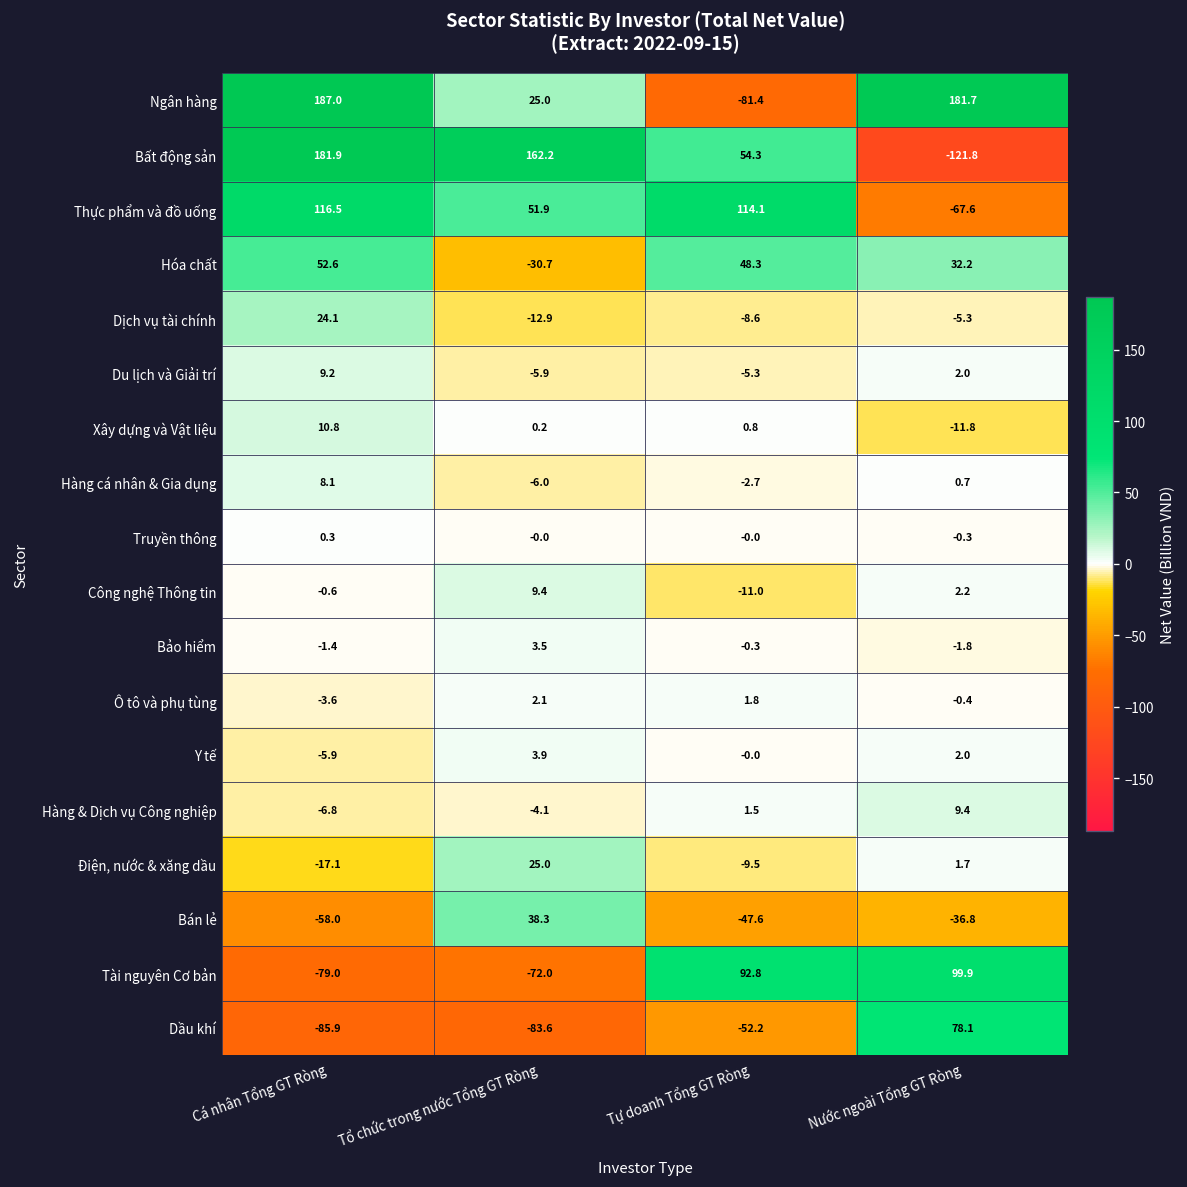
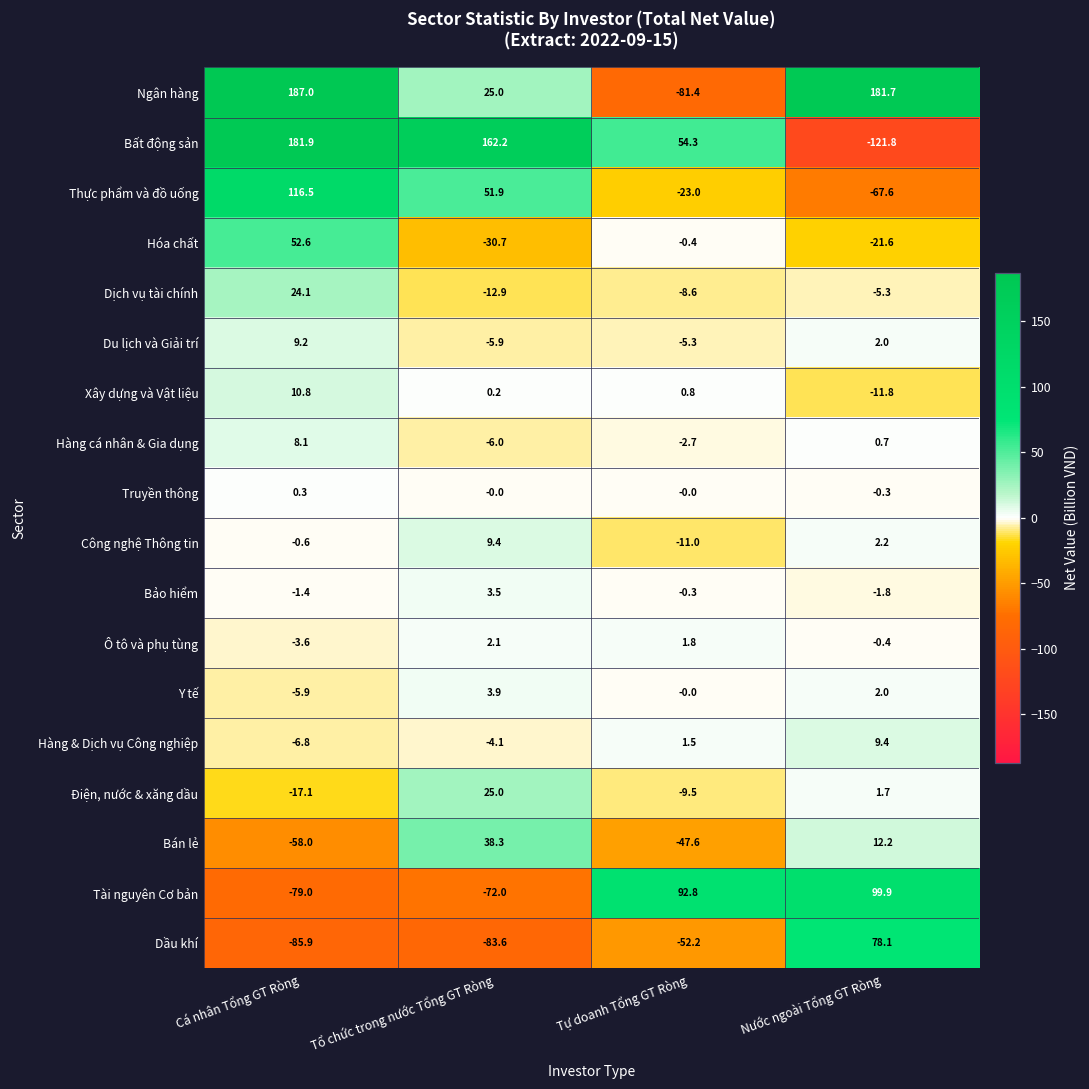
  {
    "Ngân hàng": {
      "Cá nhân Tổng GT Ròng": 187.0,
      "Tổ chức trong nước Tổng GT Ròng": 25.0,
      "Tự doanh Tổng GT Ròng": -81.4,
      "Nước ngoài Tổng GT Ròng": 181.7
    },
    "Bất động sản": {
      "Cá nhân Tổng GT Ròng": 181.9,
      "Tổ chức trong nước Tổng GT Ròng": 162.2,
      "Tự doanh Tổng GT Ròng": 54.3,
      "Nước ngoài Tổng GT Ròng": -121.8
    },
    "Thực phẩm và đồ uống": {
      "Cá nhân Tổng GT Ròng": 116.5,
      "Tổ chức trong nước Tổng GT Ròng": 51.9,
-     "Tự doanh Tổng GT Ròng": 114.1,
+     "Tự doanh Tổng GT Ròng": -23.0,
      "Nước ngoài Tổng GT Ròng": -67.6
    },
    "Hóa chất": {
      "Cá nhân Tổng GT Ròng": 52.6,
      "Tổ chức trong nước Tổng GT Ròng": -30.7,
-     "Tự doanh Tổng GT Ròng": 48.3,
-     "Nước ngoài Tổng GT Ròng": 32.2
+     "Tự doanh Tổng GT Ròng": -0.4,
+     "Nước ngoài Tổng GT Ròng": -21.6
    },
    "Dịch vụ tài chính": {
      "Cá nhân Tổng GT Ròng": 24.1,
      "Tổ chức trong nước Tổng GT Ròng": -12.9,
      "Tự doanh Tổng GT Ròng": -8.6,
      "Nước ngoài Tổng GT Ròng": -5.3
    },
    "Du lịch và Giải trí": {
      "Cá nhân Tổng GT Ròng": 9.2,
      "Tổ chức trong nước Tổng GT Ròng": -5.9,
      "Tự doanh Tổng GT Ròng": -5.3,
      "Nước ngoài Tổng GT Ròng": 2.0
    },
    "Xây dựng và Vật liệu": {
      "Cá nhân Tổng GT Ròng": 10.8,
      "Tổ chức trong nước Tổng GT Ròng": 0.2,
      "Tự doanh Tổng GT Ròng": 0.8,
      "Nước ngoài Tổng GT Ròng": -11.8
    },
    "Hàng cá nhân & Gia dụng": {
      "Cá nhân Tổng GT Ròng": 8.1,
      "Tổ chức trong nước Tổng GT Ròng": -6.0,
      "Tự doanh Tổng GT Ròng": -2.7,
      "Nước ngoài Tổng GT Ròng": 0.7
    },
    "Truyền thông": {
      "Cá nhân Tổng GT Ròng": 0.3,
      "Tổ chức trong nước Tổng GT Ròng": -0.0,
      "Tự doanh Tổng GT Ròng": -0.0,
      "Nước ngoài Tổng GT Ròng": -0.3
    },
    "Công nghệ Thông tin": {
      "Cá nhân Tổng GT Ròng": -0.6,
      "Tổ chức trong nước Tổng GT Ròng": 9.4,
      "Tự doanh Tổng GT Ròng": -11.0,
      "Nước ngoài Tổng GT Ròng": 2.2
    },
    "Bảo hiểm": {
      "Cá nhân Tổng GT Ròng": -1.4,
      "Tổ chức trong nước Tổng GT Ròng": 3.5,
      "Tự doanh Tổng GT Ròng": -0.3,
      "Nước ngoài Tổng GT Ròng": -1.8
    },
    "Ô tô và phụ tùng": {
      "Cá nhân Tổng GT Ròng": -3.6,
      "Tổ chức trong nước Tổng GT Ròng": 2.1,
      "Tự doanh Tổng GT Ròng": 1.8,
      "Nước ngoài Tổng GT Ròng": -0.4
    },
    "Y tế": {
      "Cá nhân Tổng GT Ròng": -5.9,
      "Tổ chức trong nước Tổng GT Ròng": 3.9,
      "Tự doanh Tổng GT Ròng": -0.0,
      "Nước ngoài Tổng GT Ròng": 2.0
    },
    "Hàng & Dịch vụ Công nghiệp": {
      "Cá nhân Tổng GT Ròng": -6.8,
      "Tổ chức trong nước Tổng GT Ròng": -4.1,
      "Tự doanh Tổng GT Ròng": 1.5,
      "Nước ngoài Tổng GT Ròng": 9.4
    },
    "Điện, nước & xăng dầu": {
      "Cá nhân Tổng GT Ròng": -17.1,
      "Tổ chức trong nước Tổng GT Ròng": 25.0,
      "Tự doanh Tổng GT Ròng": -9.5,
      "Nước ngoài Tổng GT Ròng": 1.7
    },
    "Bán lẻ": {
      "Cá nhân Tổng GT Ròng": -58.0,
      "Tổ chức trong nước Tổng GT Ròng": 38.3,
      "Tự doanh Tổng GT Ròng": -47.6,
-     "Nước ngoài Tổng GT Ròng": -36.8
+     "Nước ngoài Tổng GT Ròng": 12.2
    },
    "Tài nguyên Cơ bản": {
      "Cá nhân Tổng GT Ròng": -79.0,
      "Tổ chức trong nước Tổng GT Ròng": -72.0,
      "Tự doanh Tổng GT Ròng": 92.8,
      "Nước ngoài Tổng GT Ròng": 99.9
    },
    "Dầu khí": {
      "Cá nhân Tổng GT Ròng": -85.9,
      "Tổ chức trong nước Tổng GT Ròng": -83.6,
      "Tự doanh Tổng GT Ròng": -52.2,
      "Nước ngoài Tổng GT Ròng": 78.1
    }
  }
